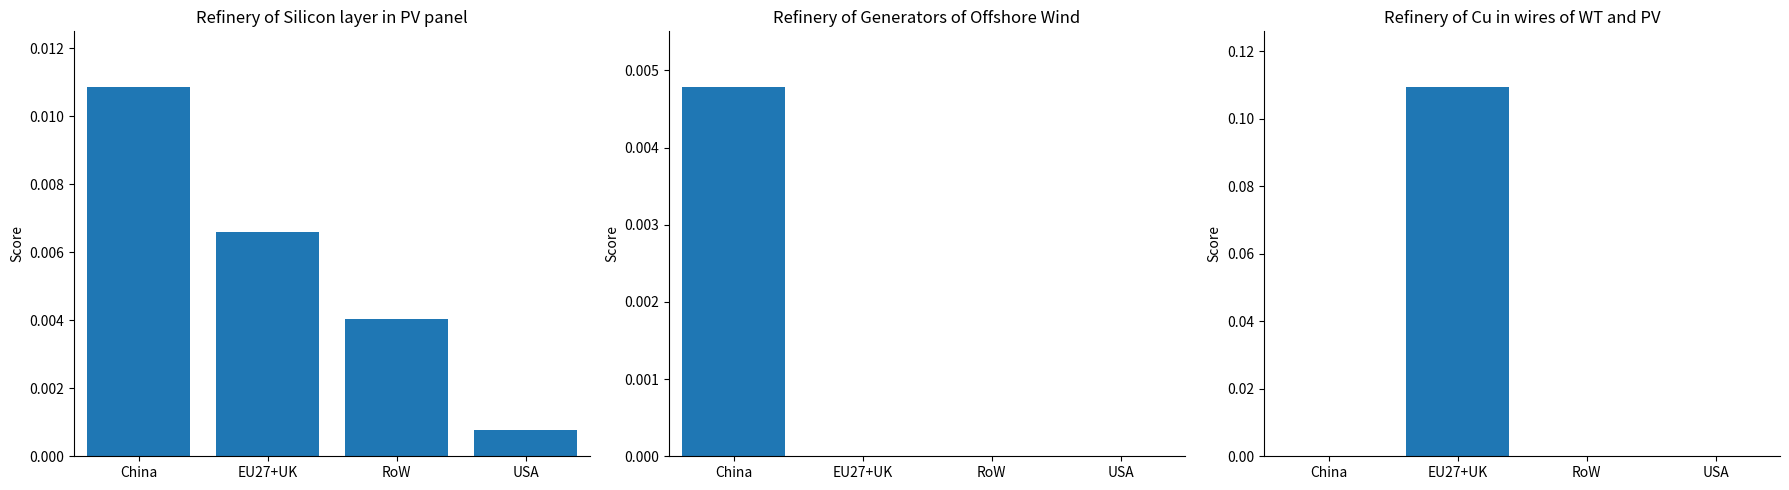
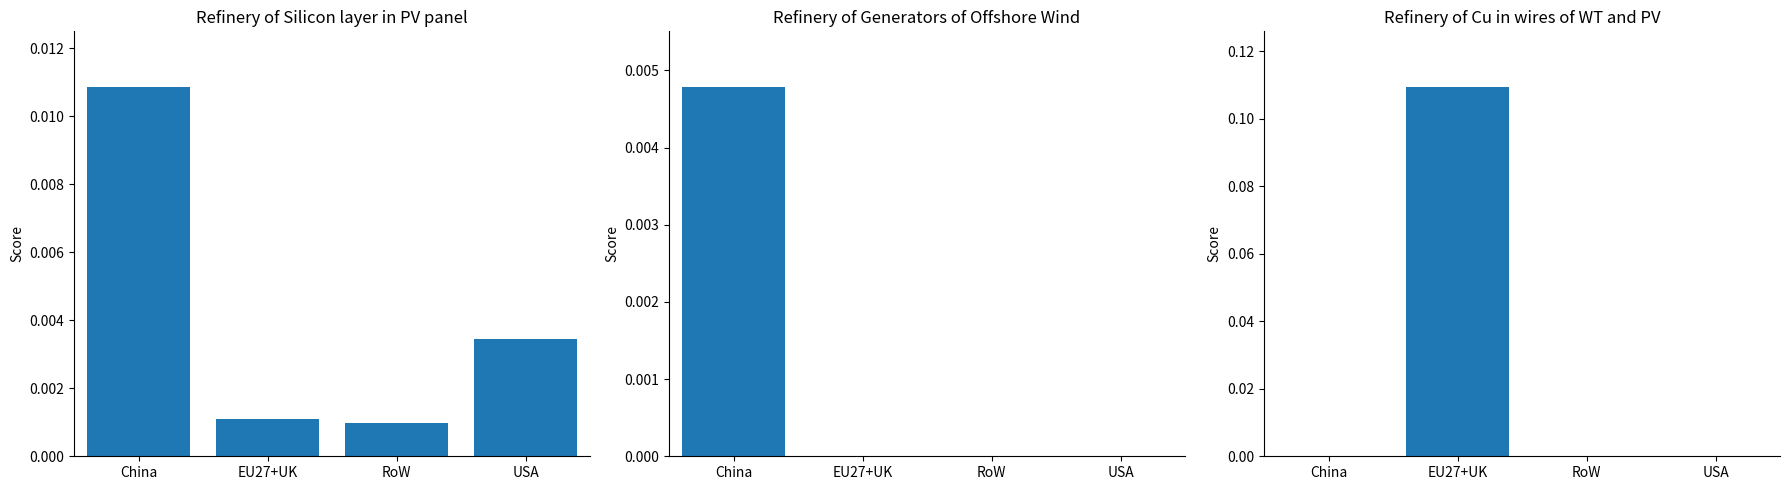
  {
    "Refinery of Silicon layer in PV panel": {
      "China": 0.0109,
-     "EU27+UK": 0.0066,
-     "RoW": 0.0040,
-     "USA": 0.0008
+     "EU27+UK": 0.0011,
+     "RoW": 0.0010,
+     "USA": 0.0034
    },
    "Refinery of Generators of Offshore Wind": {
      "China": 0.0048,
      "EU27+UK": 0.0000,
      "RoW": 0.0000,
      "USA": 0.0000
    },
    "Refinery of Cu in wires of WT and PV": {
      "China": 0.000,
      "EU27+UK": 0.109,
      "RoW": 0.000,
      "USA": 0.000
    }
  }
